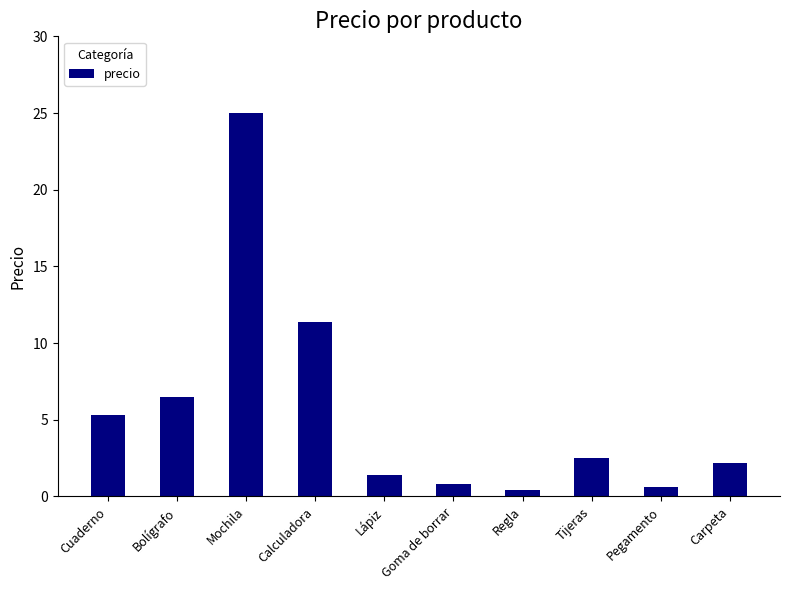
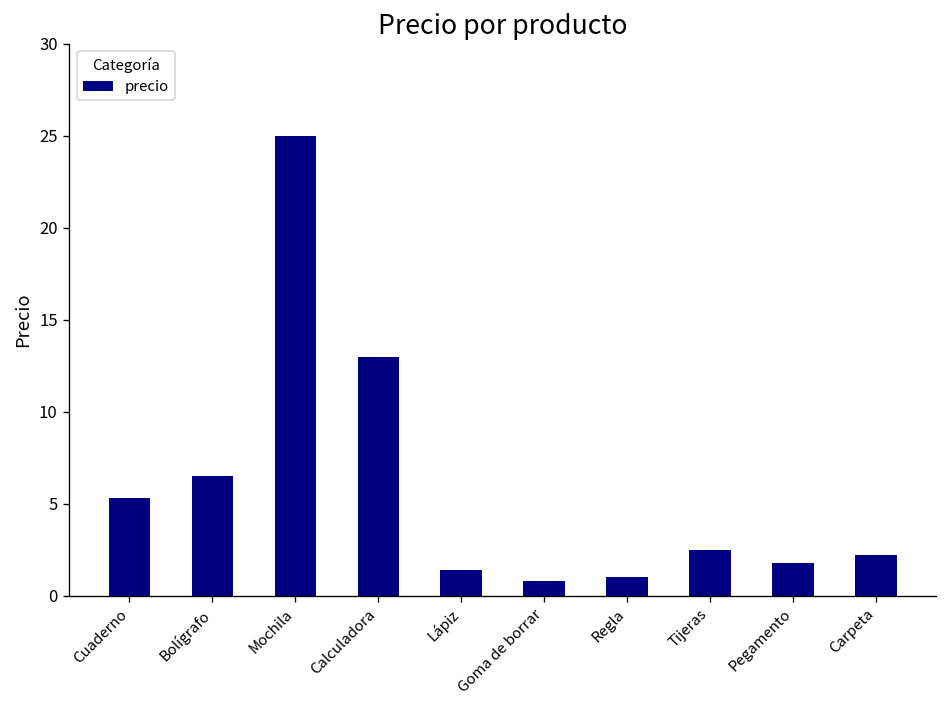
  {
    "Cuaderno": 5.3,
    "Bolígrafo": 6.5,
    "Mochila": 25.0,
-   "Calculadora": 11.4,
+   "Calculadora": 13.0,
    "Lápiz": 1.4,
    "Goma de borrar": 0.8,
-   "Regla": 0.4,
+   "Regla": 1.0,
    "Tijeras": 2.5,
-   "Pegamento": 0.6,
+   "Pegamento": 1.8,
    "Carpeta": 2.2
  }
